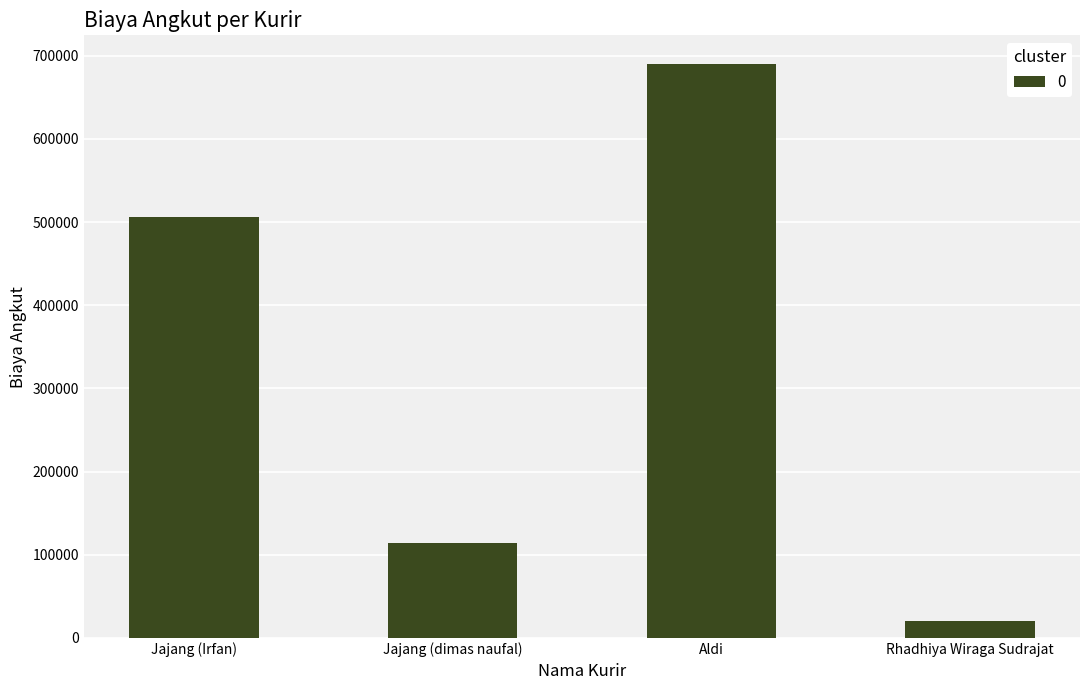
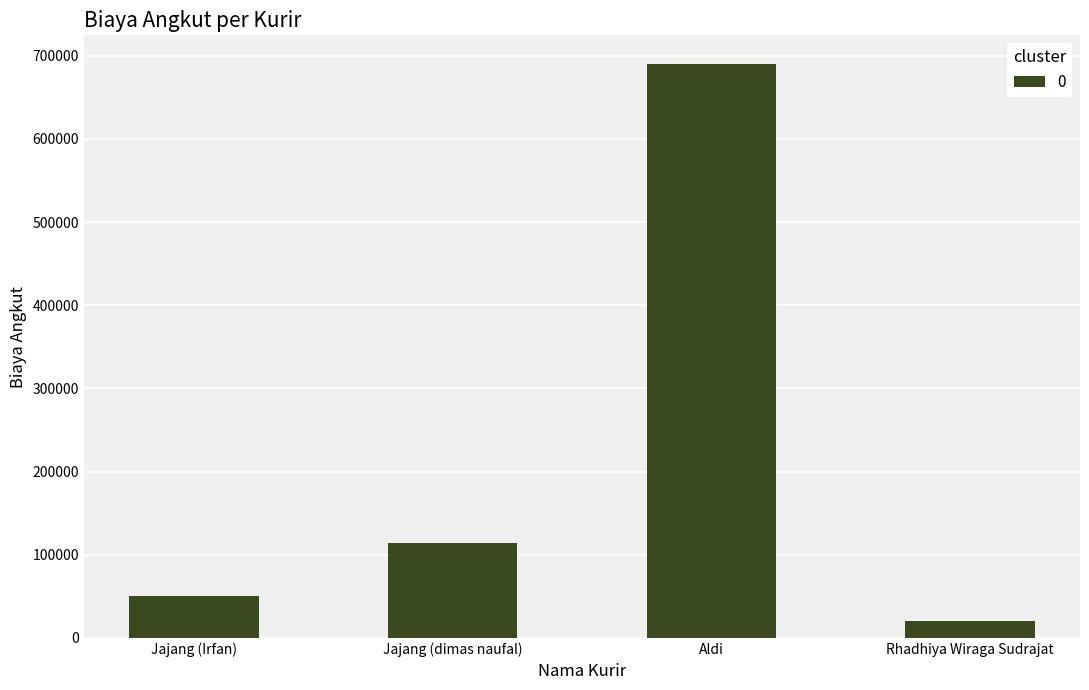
  {
-   "Jajang (Irfan)": 510000,
+   "Jajang (Irfan)": 50000,
    "Jajang (dimas naufal)": 110000,
    "Aldi": 690000,
    "Rhadhiya Wiraga Sudrajat": 20000
  }
